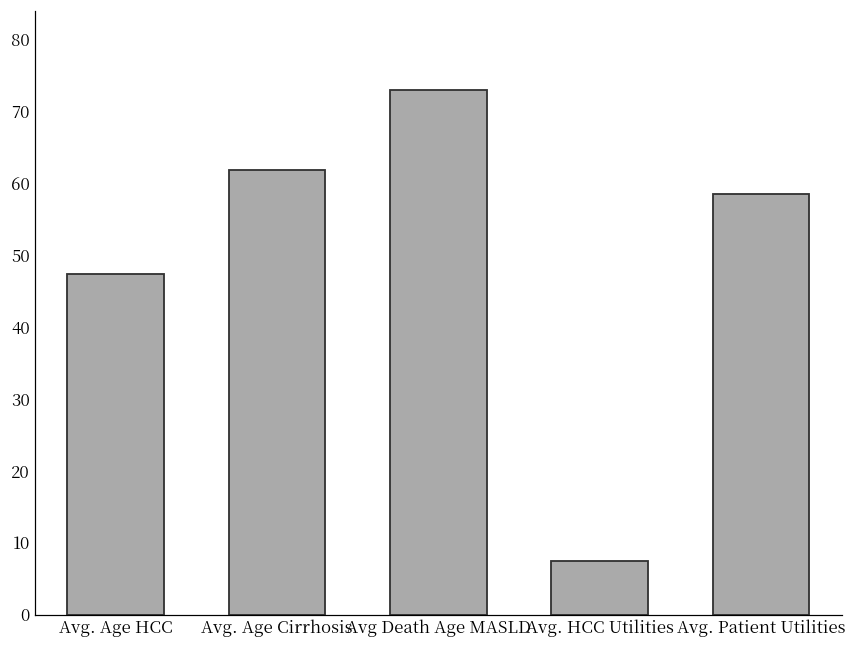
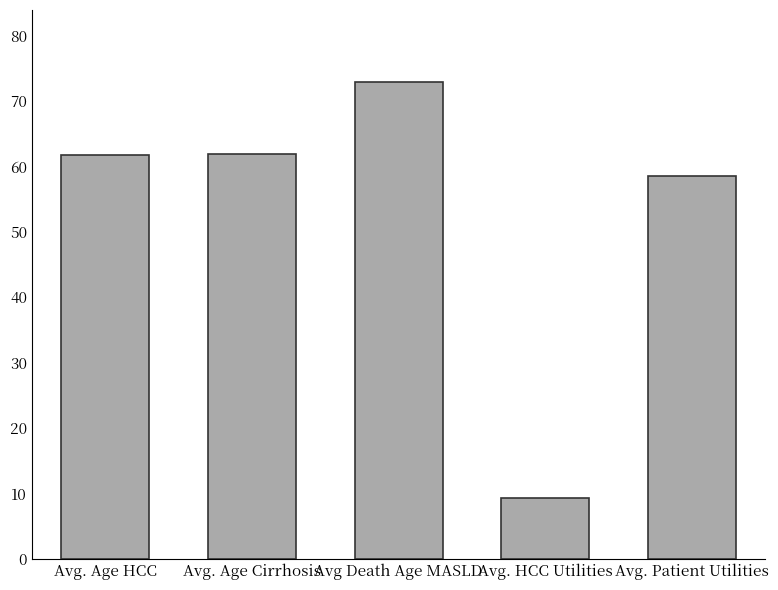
  {
-   "Avg. Age HCC": 47,
+   "Avg. Age HCC": 62,
    "Avg. Age Cirrhosis": 62,
    "Avg Death Age MASLD": 73,
-   "Avg. HCC Utilities": 7,
+   "Avg. HCC Utilities": 9,
    "Avg. Patient Utilities": 58
  }
